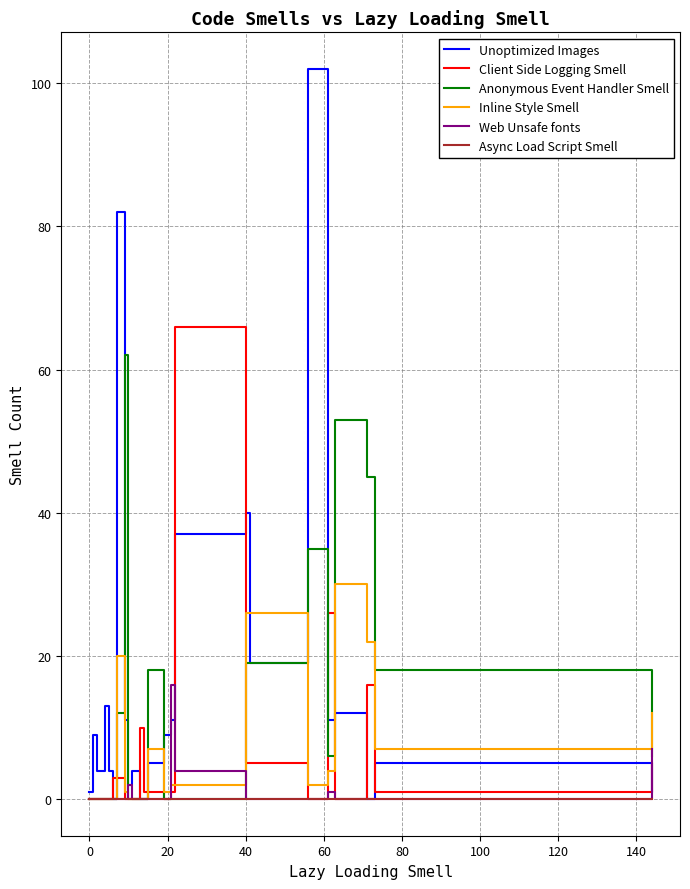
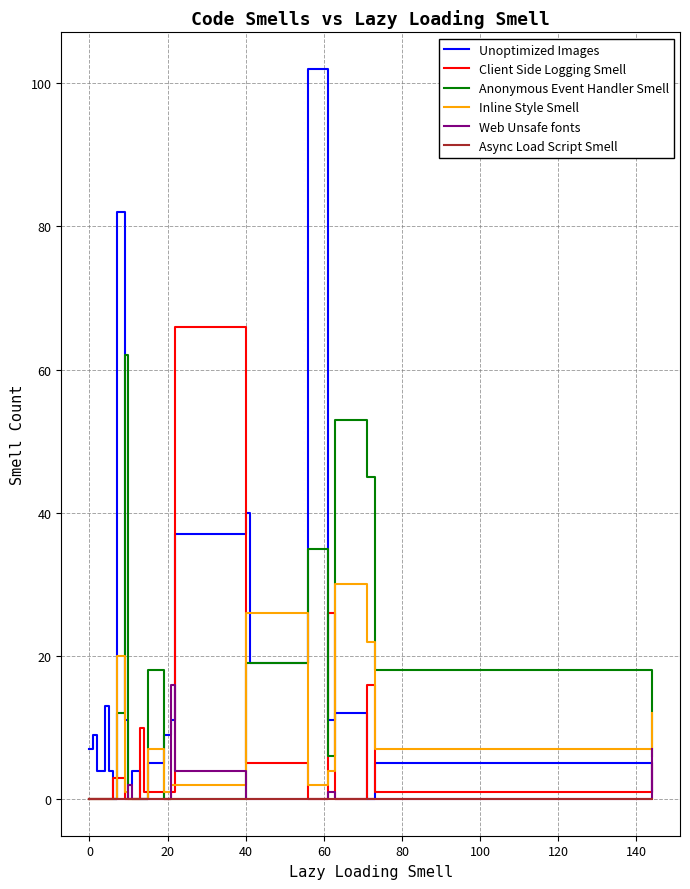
  {
    "Unoptimized Images": {
-     "0": 1,
+     "0": 7,
      "40": 40
    },
    "Client Side Logging Smell": {
      "40": 5
    },
    "Anonymous Event Handler Smell": {
      "40": 19
    },
    "Inline Style Smell": {
      "40": 26
    }
  }
